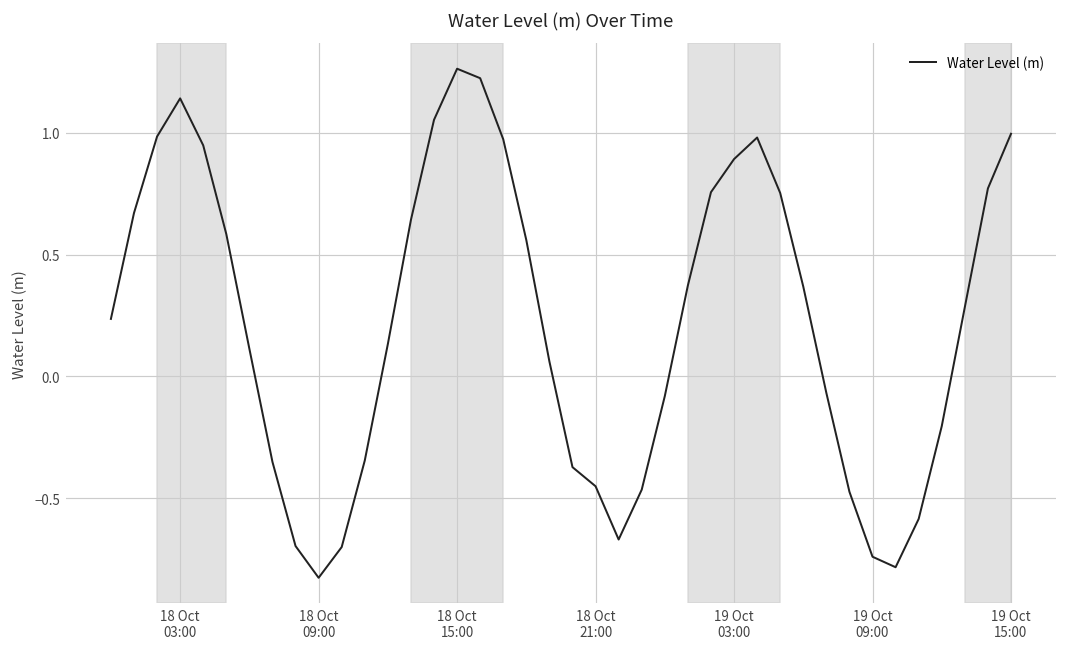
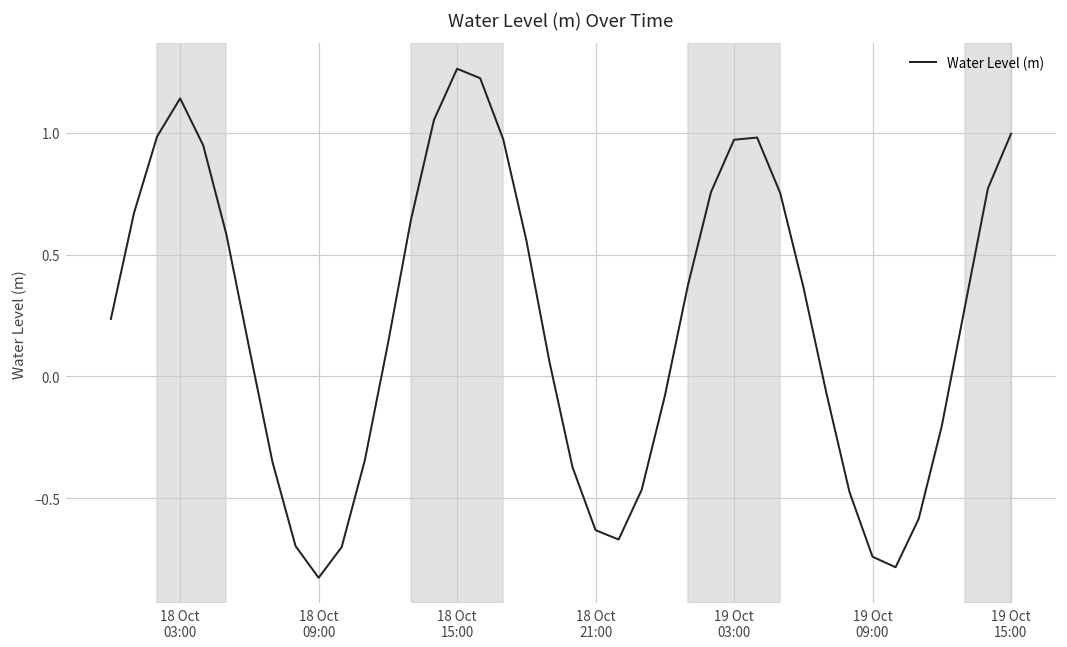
  {
    "18 Oct 03:00": 1.14,
    "18 Oct 09:00": -0.83,
    "18 Oct 15:00": 1.26,
-   "18 Oct 21:00": -0.45,
-   "19 Oct 03:00": 0.89,
+   "18 Oct 21:00": -0.63,
+   "19 Oct 03:00": 0.97,
    "19 Oct 09:00": -0.74,
    "19 Oct 15:00": 1.00
  }
